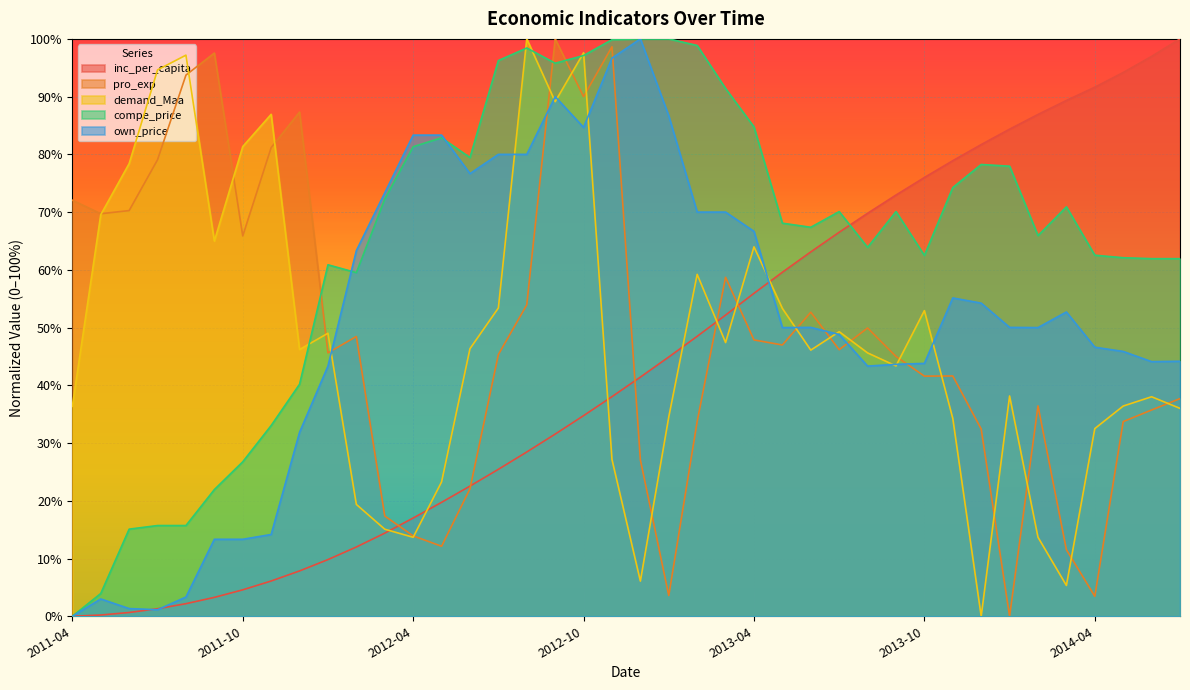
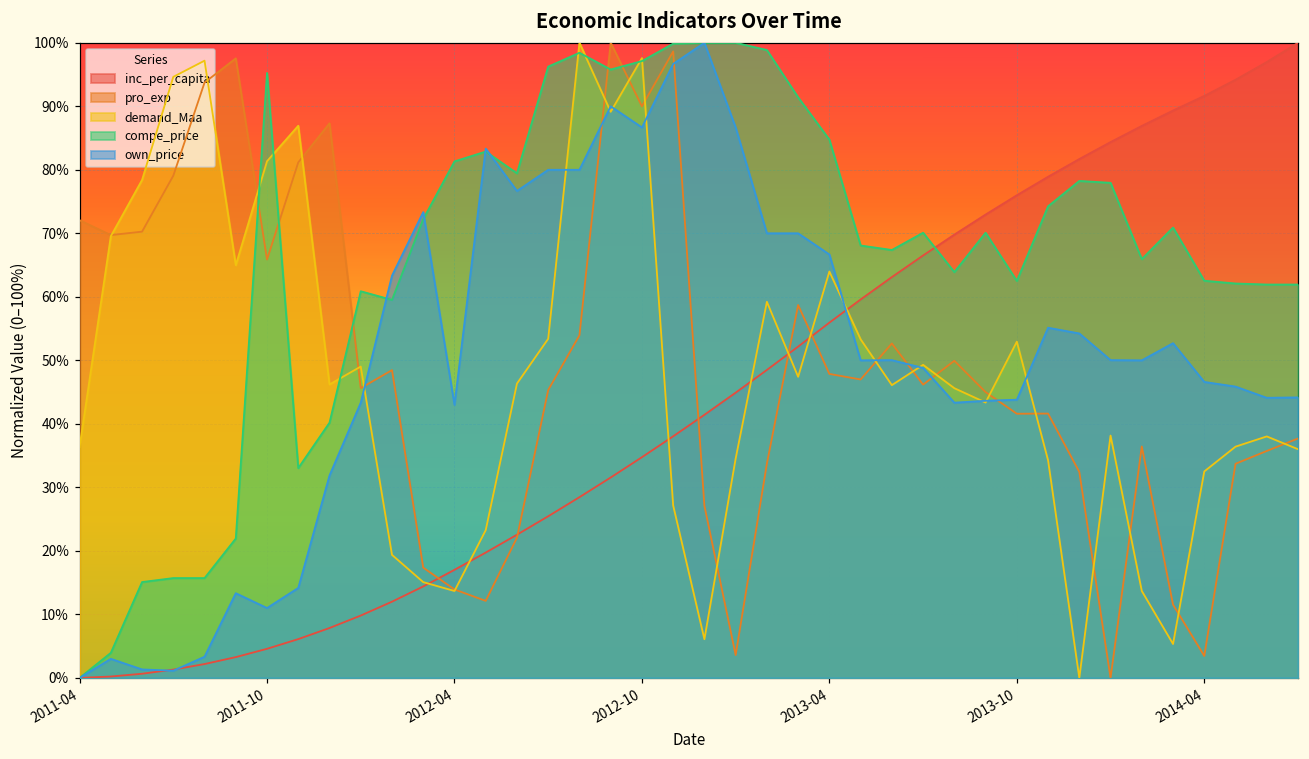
  {
    "demand_Maa": {
      "2011-04": "36%",
      "2011-10": "81%",
      "2012-10": "98%",
      "2013-04": "64%",
      "2013-10": "53%",
      "2014-04": "33%"
    },
    "compe_price": {
-     "2011-10": "27%",
+     "2011-10": "95%",
      "2012-04": "81%",
      "2012-10": "97%",
      "2013-04": "85%",
      "2013-10": "63%",
      "2014-04": "63%"
    },
    "own_price": {
-     "2011-10": "13%",
-     "2012-04": "83%",
-     "2012-10": "85%",
+     "2011-10": "11%",
+     "2012-04": "43%",
+     "2012-10": "87%",
      "2013-04": "67%",
      "2013-10": "44%",
      "2014-04": "47%"
    }
  }
